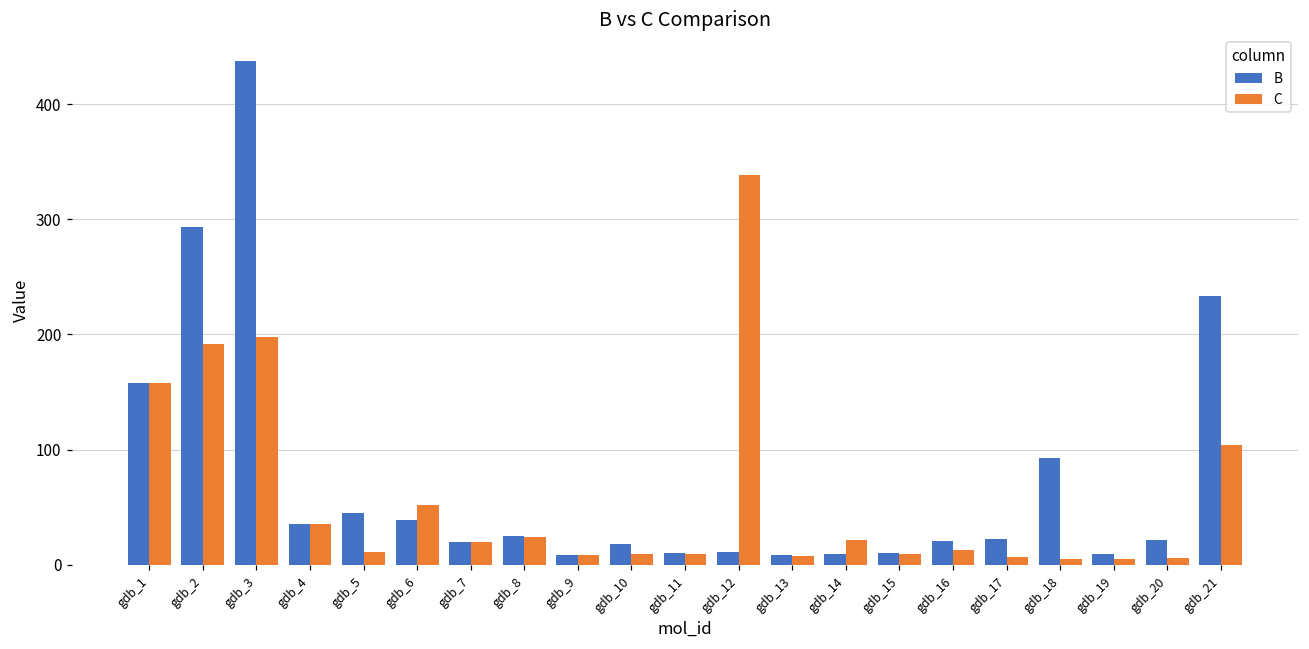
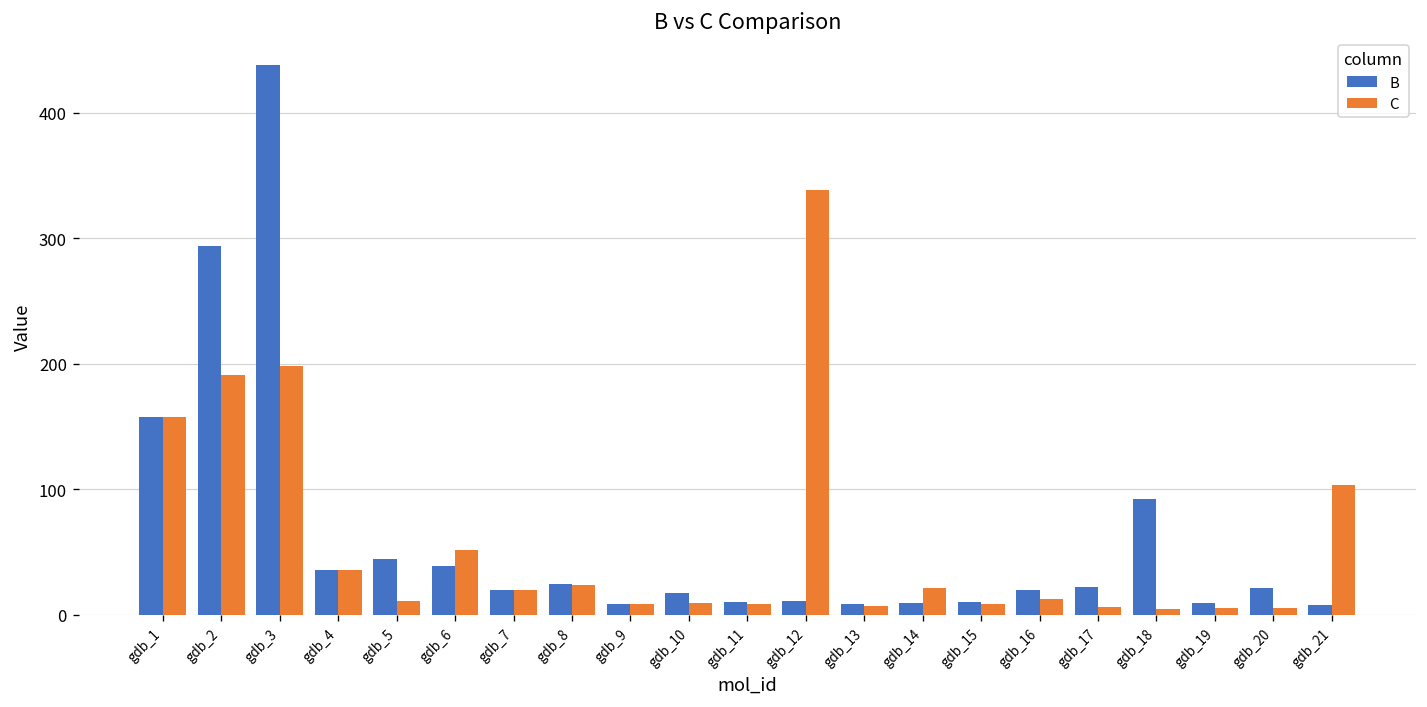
  {
    "B": {
      "gdb_1": 158,
      "gdb_2": 294,
      "gdb_3": 438,
      "gdb_4": 36,
      "gdb_5": 45,
      "gdb_6": 39,
      "gdb_7": 20,
      "gdb_8": 25,
      "gdb_9": 9,
      "gdb_10": 18,
      "gdb_11": 10,
      "gdb_12": 11,
      "gdb_13": 8,
      "gdb_14": 9,
      "gdb_15": 10,
      "gdb_16": 20,
      "gdb_17": 22,
      "gdb_18": 93,
      "gdb_19": 9,
      "gdb_20": 21,
-     "gdb_21": 234
+     "gdb_21": 8
    },
    "C": {
      "gdb_1": 158,
      "gdb_2": 191,
      "gdb_3": 198,
      "gdb_4": 36,
      "gdb_5": 11,
      "gdb_6": 52,
      "gdb_7": 20,
      "gdb_8": 24,
      "gdb_9": 9,
      "gdb_10": 9,
      "gdb_11": 9,
      "gdb_12": 338,
      "gdb_13": 7,
      "gdb_14": 22,
      "gdb_15": 9,
      "gdb_16": 13,
      "gdb_17": 6,
      "gdb_18": 5,
      "gdb_19": 5,
      "gdb_20": 5,
      "gdb_21": 104
    }
  }
